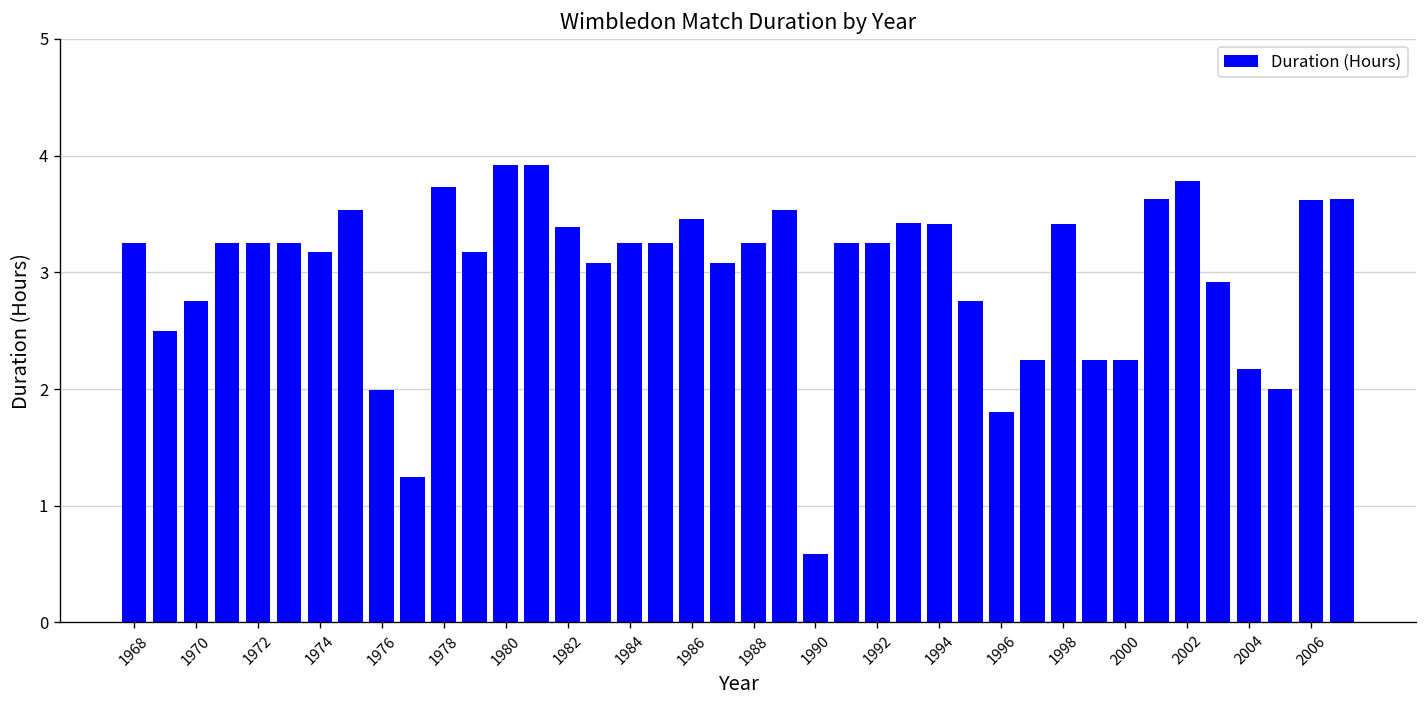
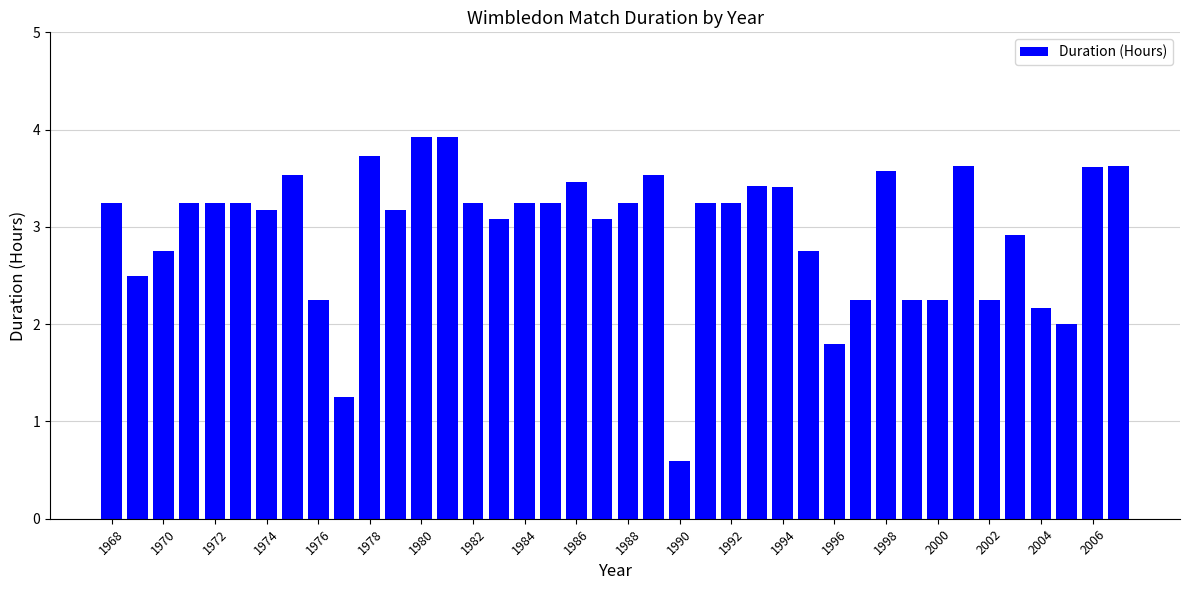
  {
    "1968": 3.3,
    "1970": 2.8,
    "1972": 3.3,
    "1974": 3.2,
-   "1976": 2.0,
+   "1976": 2.3,
    "1978": 3.7,
    "1980": 3.9,
-   "1982": 3.4,
+   "1982": 3.3,
    "1984": 3.3,
    "1986": 3.5,
    "1988": 3.3,
    "1990": 0.6,
    "1992": 3.3,
    "1994": 3.4,
    "1996": 1.8,
-   "1998": 3.4,
+   "1998": 3.6,
    "2000": 2.3,
-   "2002": 3.8,
+   "2002": 2.3,
    "2004": 2.2,
    "2006": 3.6
  }
